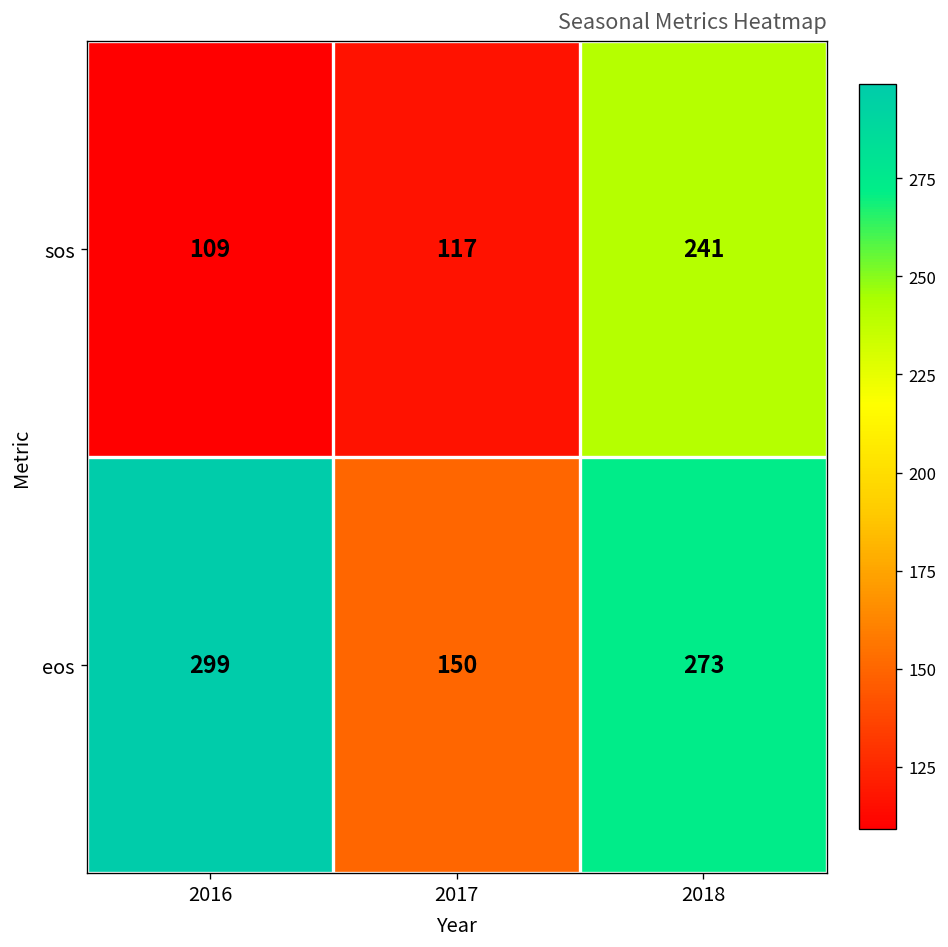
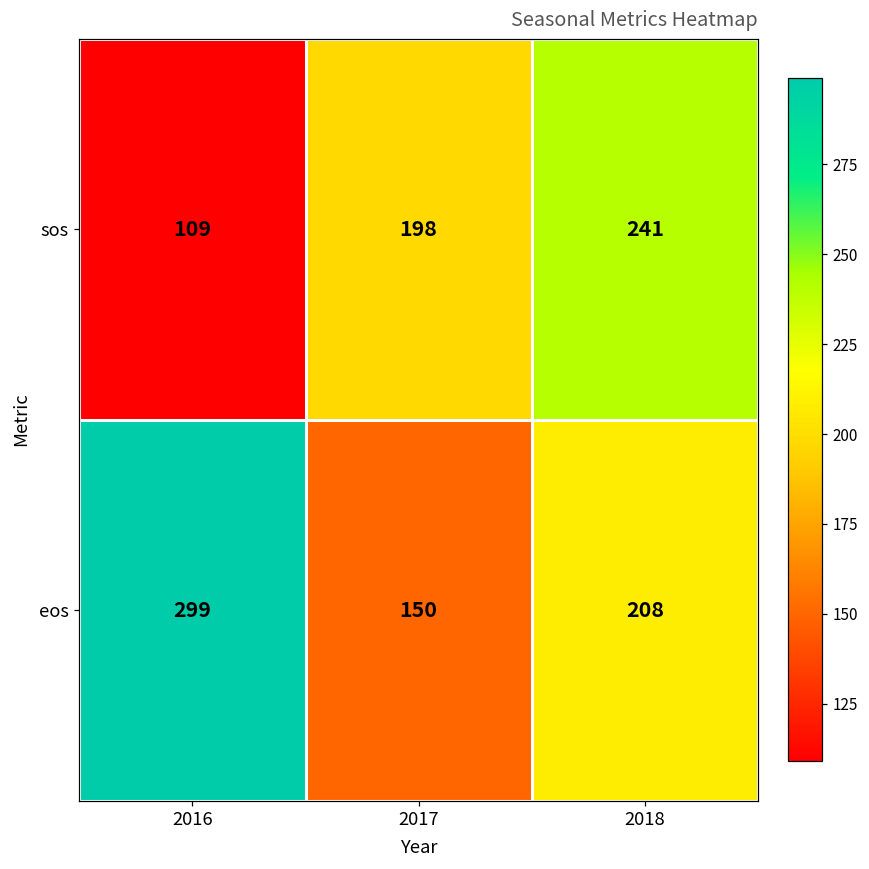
  {
    "sos": {
      "2016": 109,
-     "2017": 117,
+     "2017": 198,
      "2018": 241
    },
    "eos": {
      "2016": 299,
      "2017": 150,
-     "2018": 273
+     "2018": 208
    }
  }
